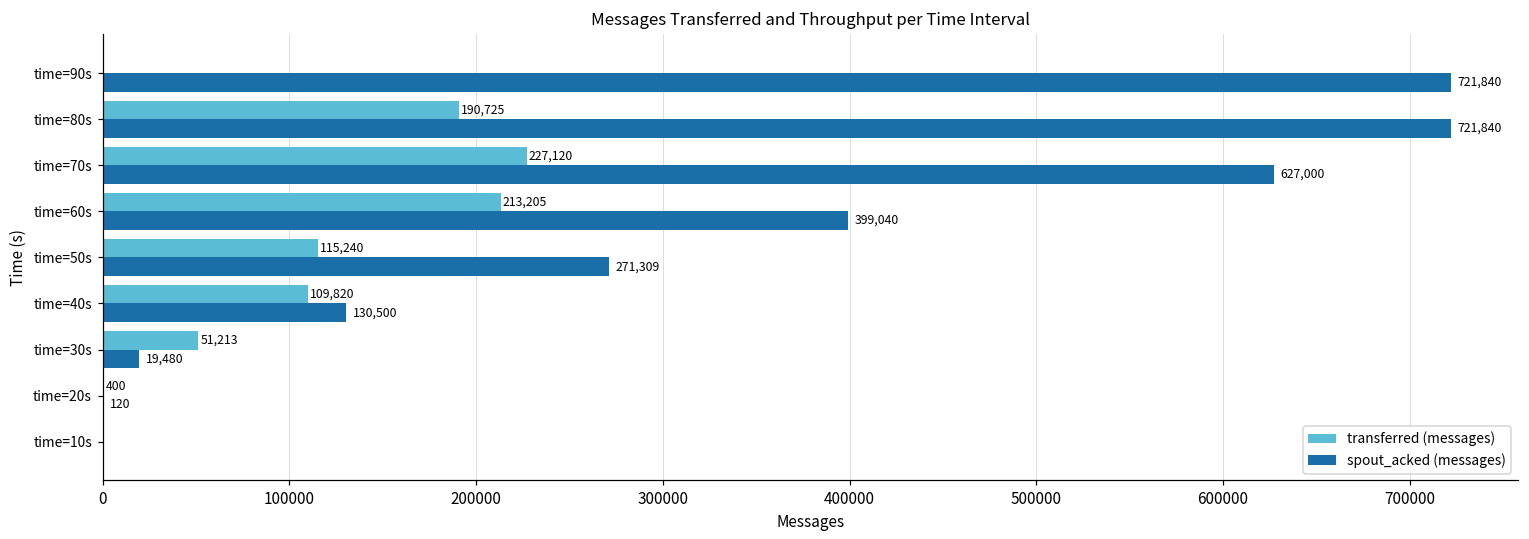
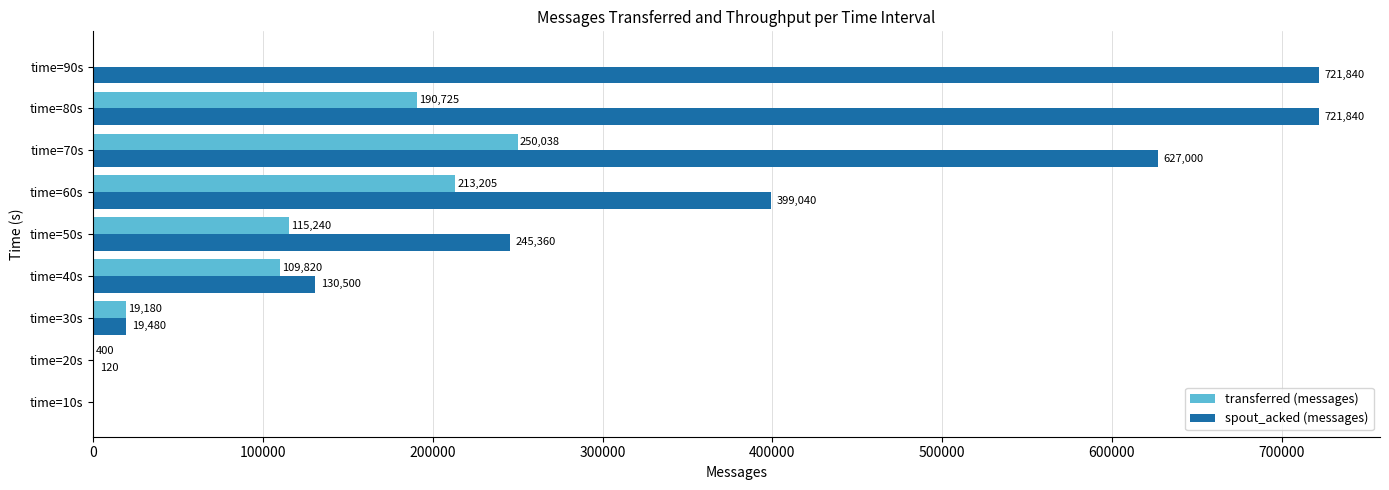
  {
    "transferred (messages)": {
      "time=80s": "190,725",
-     "time=70s": "227,120",
+     "time=70s": "250,038",
      "time=60s": "213,205",
      "time=50s": "115,240",
      "time=40s": "109,820",
-     "time=30s": "51,213",
+     "time=30s": "19,180",
      "time=20s": "400"
    },
    "spout_acked (messages)": {
      "time=90s": "721,840",
      "time=80s": "721,840",
      "time=70s": "627,000",
      "time=60s": "399,040",
-     "time=50s": "271,309",
+     "time=50s": "245,360",
      "time=40s": "130,500",
      "time=30s": "19,480",
      "time=20s": "120"
    }
  }
